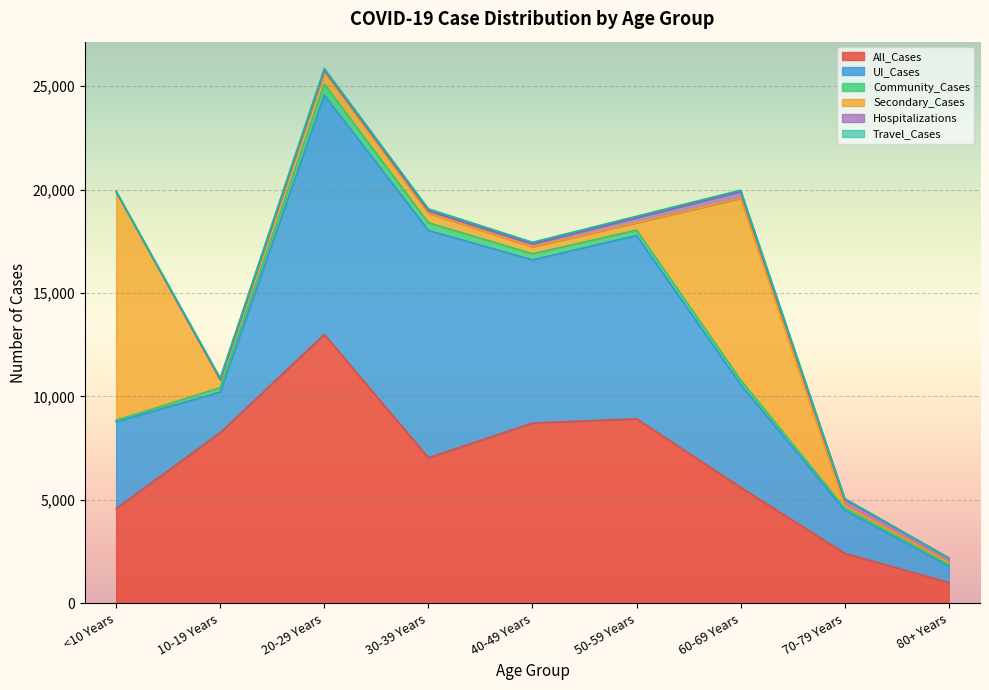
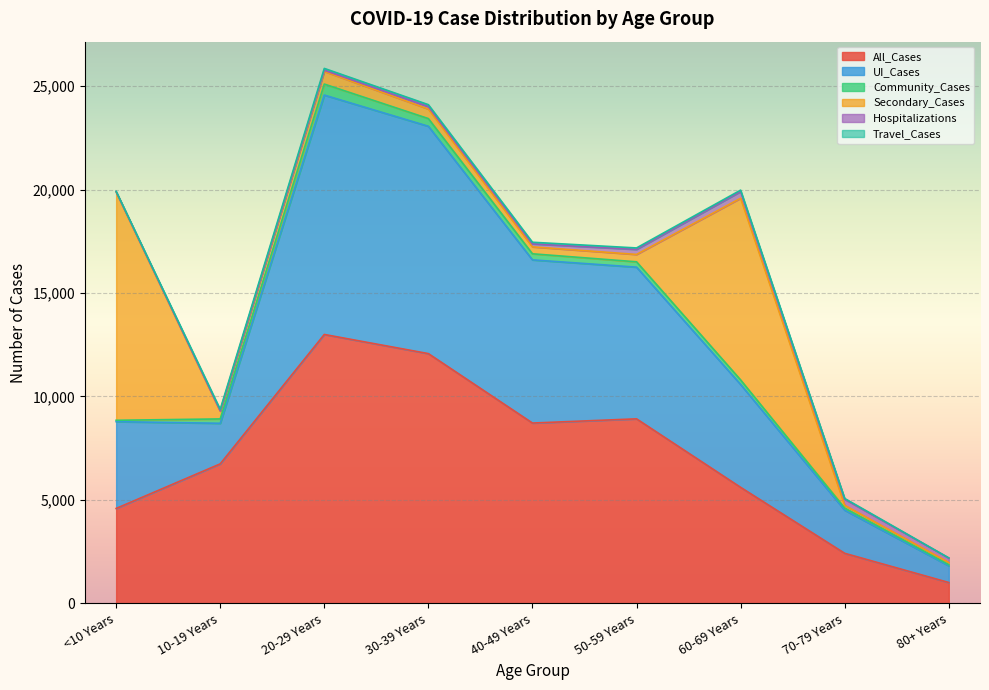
  {
    "All_Cases": {
      "<10 Years": "4,600",
-     "10-19 Years": "8,300",
+     "10-19 Years": "6,700",
      "20-29 Years": "13,000",
-     "30-39 Years": "7,000",
+     "30-39 Years": "12,100",
      "40-49 Years": "8,700",
      "50-59 Years": "8,900",
      "60-69 Years": "5,600",
      "70-79 Years": "2,400",
      "80+ Years": "1,000"
    },
    "UI_Cases": {
      "10-19 Years": "2,000",
      "20-29 Years": "11,600",
      "30-39 Years": "11,000",
      "40-49 Years": "7,900",
-     "50-59 Years": "8,900",
+     "50-59 Years": "7,300",
      "60-69 Years": "5,000"
    },
    "Secondary_Cases": {
      "40-49 Years": "300",
      "50-59 Years": "400",
      "60-69 Years": "8,800",
      "70-79 Years": "100"
    }
  }
